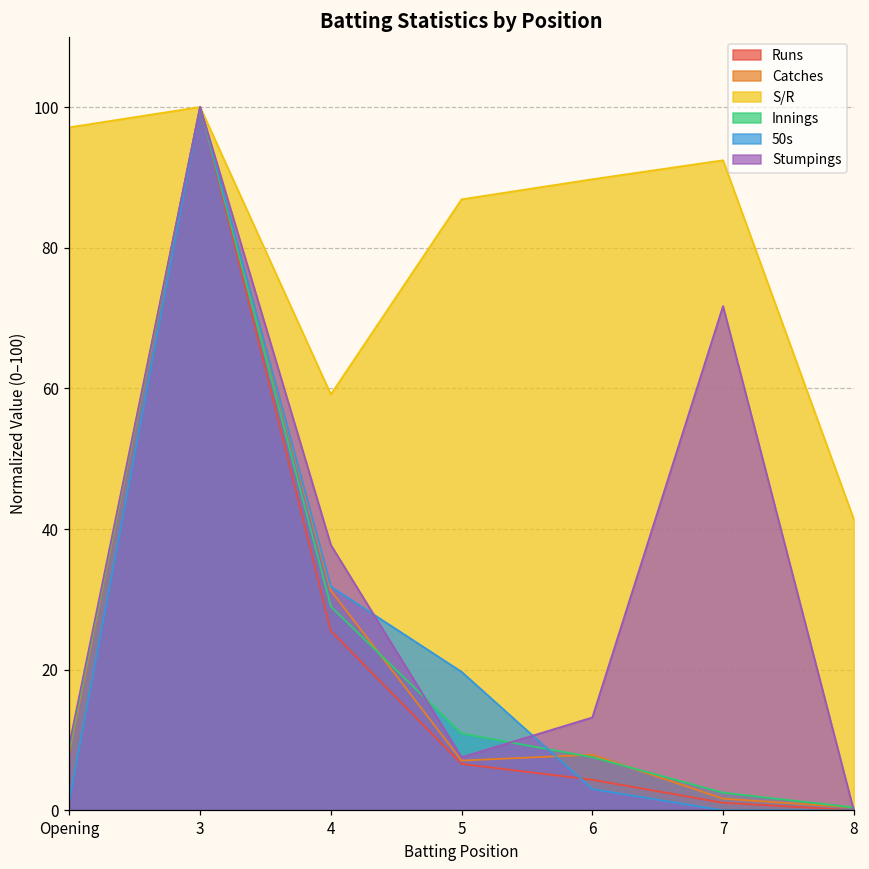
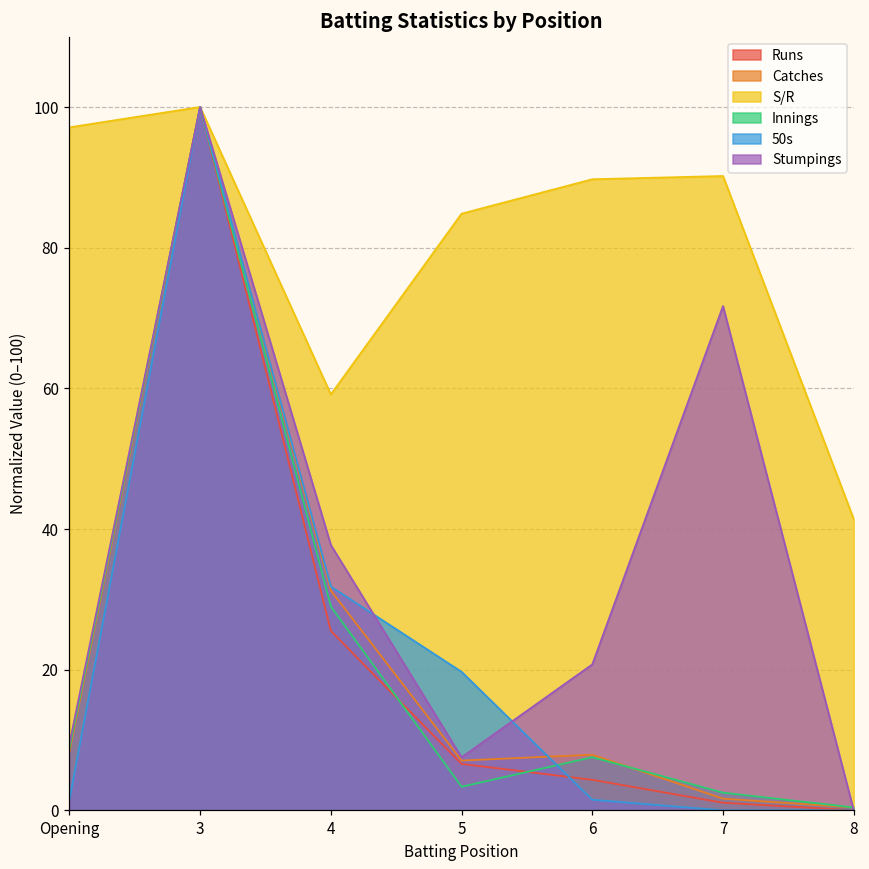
  {
    "S/R": {
      "Opening": 97,
      "4": 59,
-     "5": 87,
+     "5": 85,
      "6": 90,
-     "7": 92,
+     "7": 90,
      "8": 41
    },
    "Innings": {
      "4": 29,
-     "5": 11,
+     "5": 3,
      "7": 3
    },
    "50s": {
      "Opening": 2,
      "4": 32,
      "5": 20,
-     "6": 3,
+     "6": 2,
      "7": 0
    },
    "Stumpings": {
      "Opening": 9,
      "4": 38,
      "5": 8,
-     "6": 13,
+     "6": 21,
      "7": 72
    }
  }
